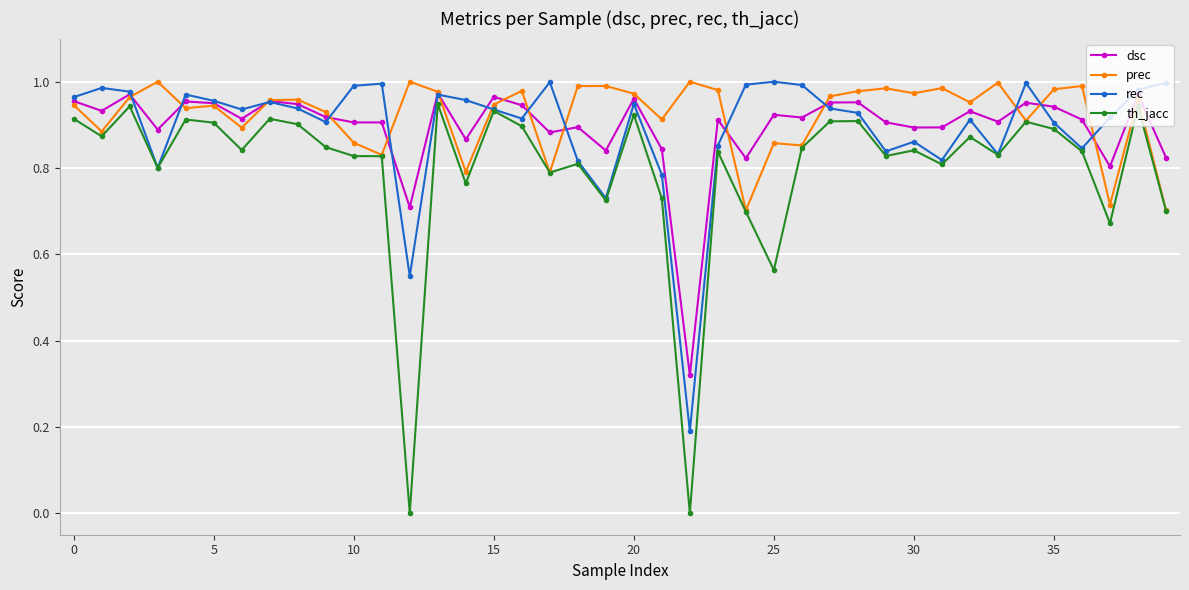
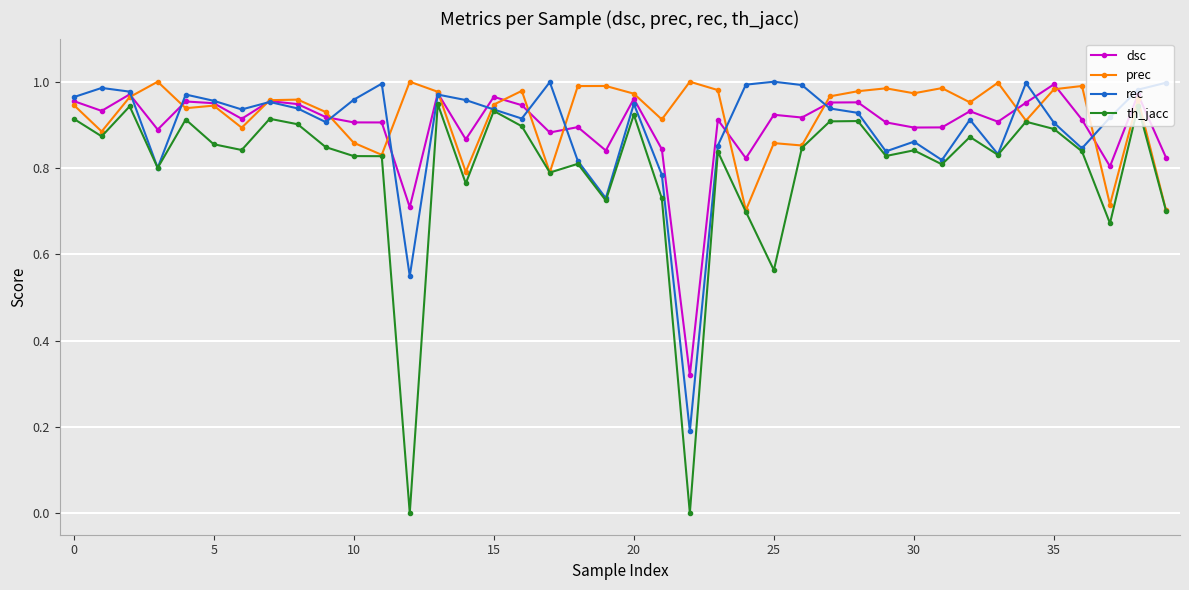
  {
    "dsc": {
      "0": 0.96,
      "10": 0.91,
      "15": 0.96,
      "20": 0.96,
      "25": 0.92,
      "30": 0.89,
-     "35": 0.94
+     "35": 0.99
    },
    "prec": {
      "0": 0.95,
      "10": 0.86,
      "15": 0.95,
      "20": 0.97,
      "25": 0.86,
      "30": 0.97,
      "35": 0.98
    },
    "rec": {
      "0": 0.96,
-     "10": 0.99,
+     "10": 0.96,
      "20": 0.95,
      "25": 1.00,
      "30": 0.86,
      "35": 0.90
    },
    "th_jacc": {
      "0": 0.91,
-     "5": 0.91,
+     "5": 0.86,
      "10": 0.83,
      "20": 0.92,
      "25": 0.56,
      "30": 0.84,
      "35": 0.89
    }
  }
